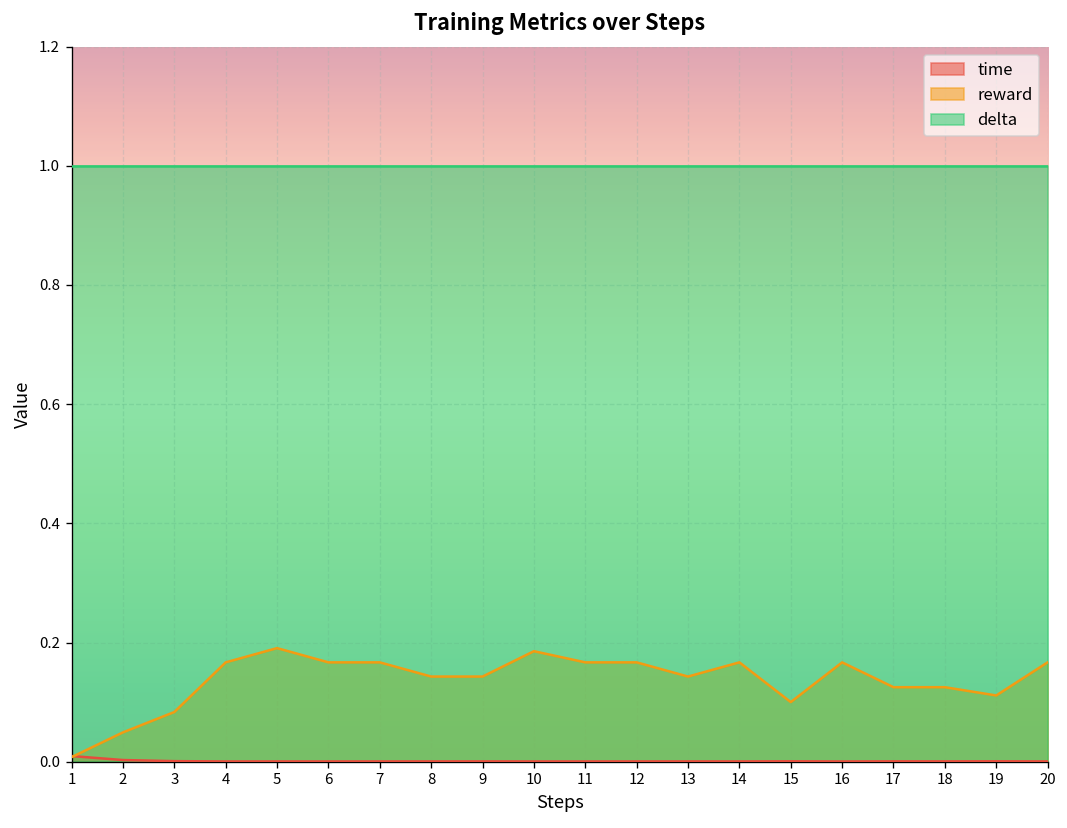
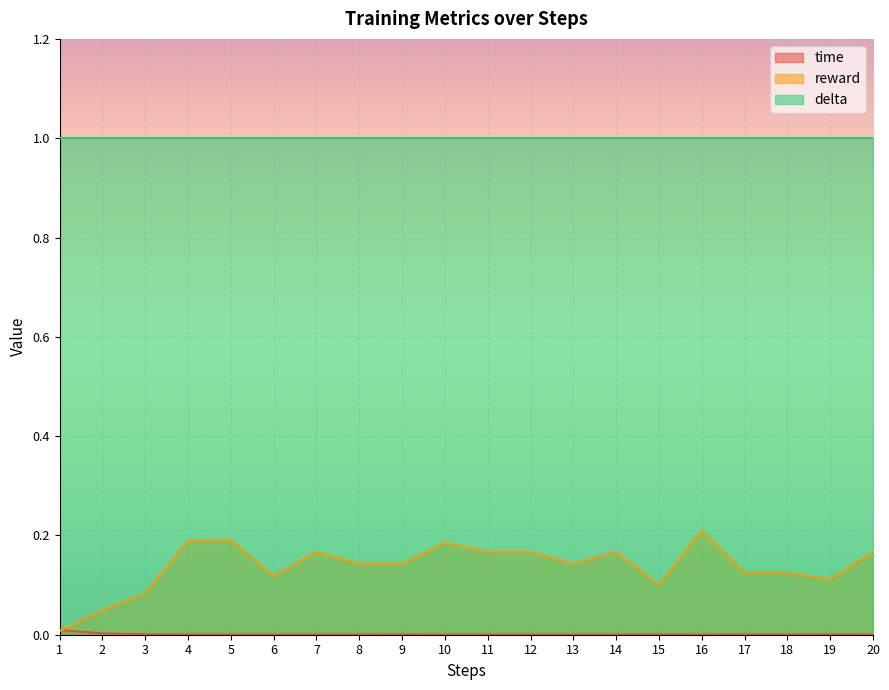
  {
    "time": {
      "2": 0.00,
      "3": 0.00,
      "4": 0.00,
      "5": 0.00,
      "6": 0.00,
      "7": 0.00,
      "8": 0.00,
      "9": 0.00,
      "10": 0.00,
      "11": 0.00,
      "12": 0.00,
      "13": 0.00,
      "14": 0.00,
      "15": 0.00,
      "16": 0.00,
      "17": 0.00,
      "18": 0.00,
      "19": 0.00,
      "20": 0.00
    },
    "reward": {
      "2": 0.05,
      "3": 0.08,
-     "4": 0.17,
+     "4": 0.19,
      "5": 0.19,
-     "6": 0.17,
+     "6": 0.12,
      "7": 0.17,
      "8": 0.14,
      "9": 0.14,
      "10": 0.19,
      "11": 0.17,
      "12": 0.17,
      "13": 0.14,
      "14": 0.17,
      "15": 0.10,
-     "16": 0.17,
+     "16": 0.21,
      "17": 0.13,
      "18": 0.13,
      "19": 0.11,
      "20": 0.17
    },
    "delta": {
      "1": 1.00,
      "2": 1.00,
      "3": 1.00,
      "4": 1.00,
      "5": 1.00,
      "6": 1.00,
      "7": 1.00,
      "8": 1.00,
      "9": 1.00,
      "10": 1.00,
      "11": 1.00,
      "12": 1.00,
      "13": 1.00,
      "14": 1.00,
      "15": 1.00,
      "16": 1.00,
      "17": 1.00,
      "18": 1.00,
      "19": 1.00,
      "20": 1.00
    }
  }
